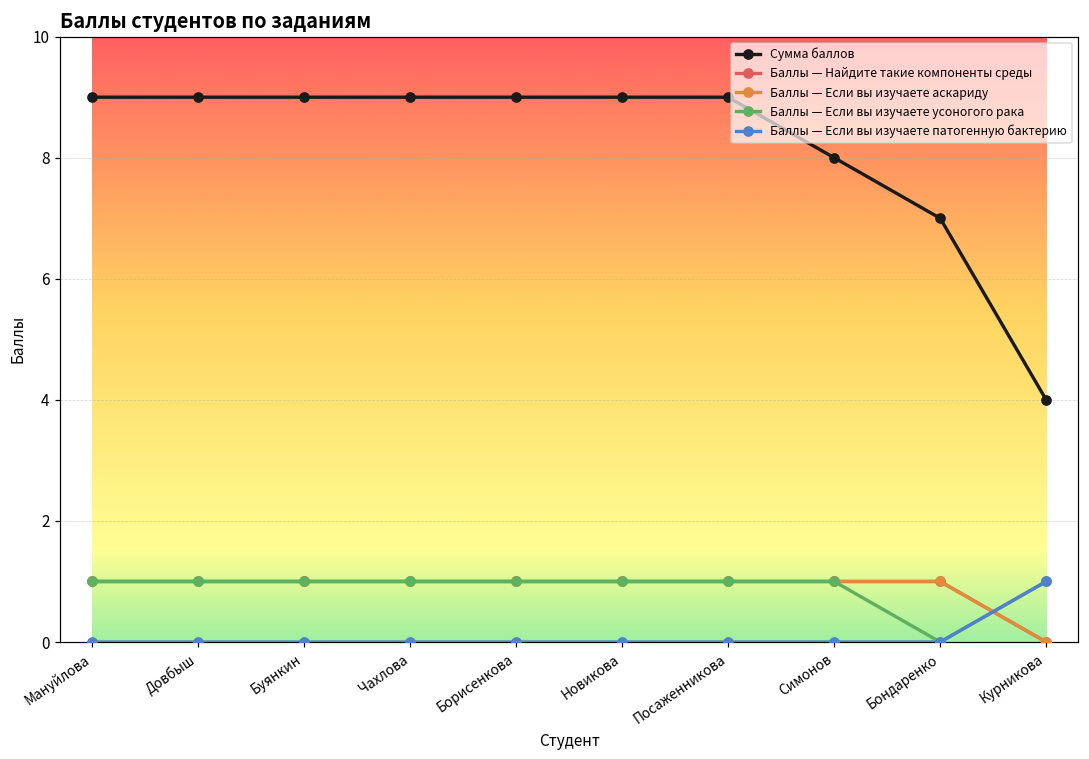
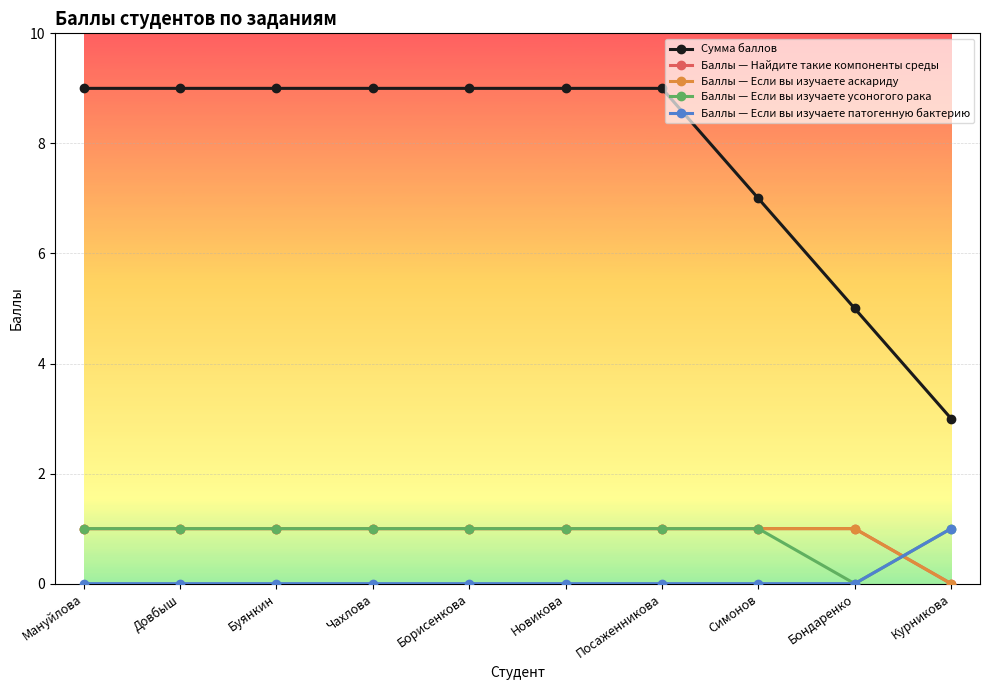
  {
    "Сумма баллов": {
      "Мануйлова": 9,
      "Довбыш": 9,
      "Буянкин": 9,
      "Чахлова": 9,
      "Борисенкова": 9,
      "Новикова": 9,
      "Посаженникова": 9,
-     "Симонов": 8,
-     "Бондаренко": 7,
-     "Курникова": 4
+     "Симонов": 7,
+     "Бондаренко": 5,
+     "Курникова": 3
    },
    "Баллы — Если вы изучаете аскариду": {
      "Бондаренко": 1,
      "Курникова": 0
    },
    "Баллы — Если вы изучаете патогенную бактерию": {
      "Мануйлова": 0,
      "Довбыш": 0,
      "Буянкин": 0,
      "Чахлова": 0,
      "Борисенкова": 0,
      "Новикова": 0,
      "Посаженникова": 0,
      "Симонов": 0
    }
  }
